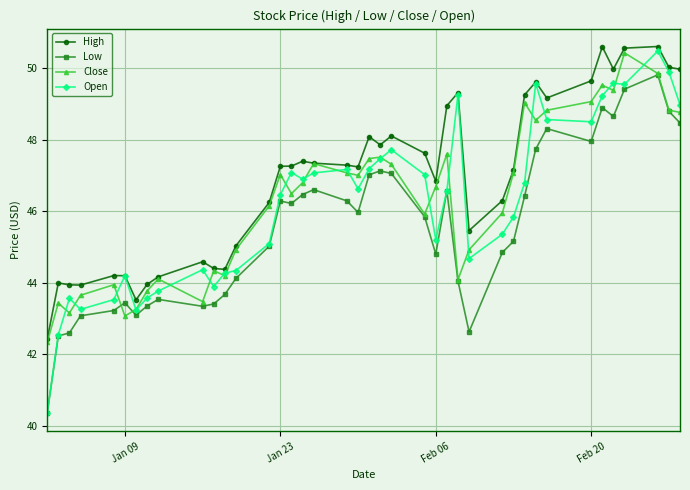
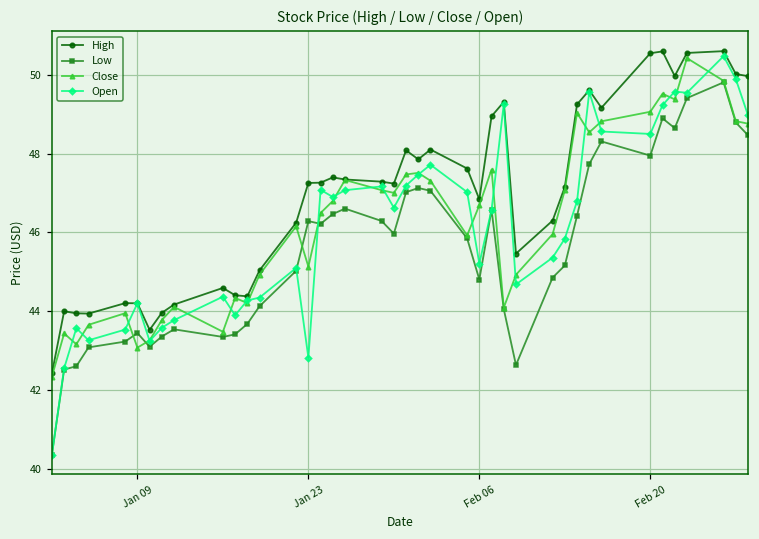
  {
    "High": {
      "Jan 23": 47.3,
      "Feb 06": 46.8,
-     "Feb 20": 49.6
+     "Feb 20": 50.5
    },
    "Low": {
      "Jan 09": 43.4,
      "Jan 23": 46.3,
      "Feb 06": 44.8,
      "Feb 20": 47.9
    },
    "Close": {
      "Jan 09": 43.1,
-     "Jan 23": 47.0,
+     "Jan 23": 45.1,
      "Feb 06": 46.7,
      "Feb 20": 49.1
    },
    "Open": {
-     "Jan 23": 46.5,
+     "Jan 23": 42.8,
      "Feb 06": 45.2,
      "Feb 20": 48.5
    }
  }
